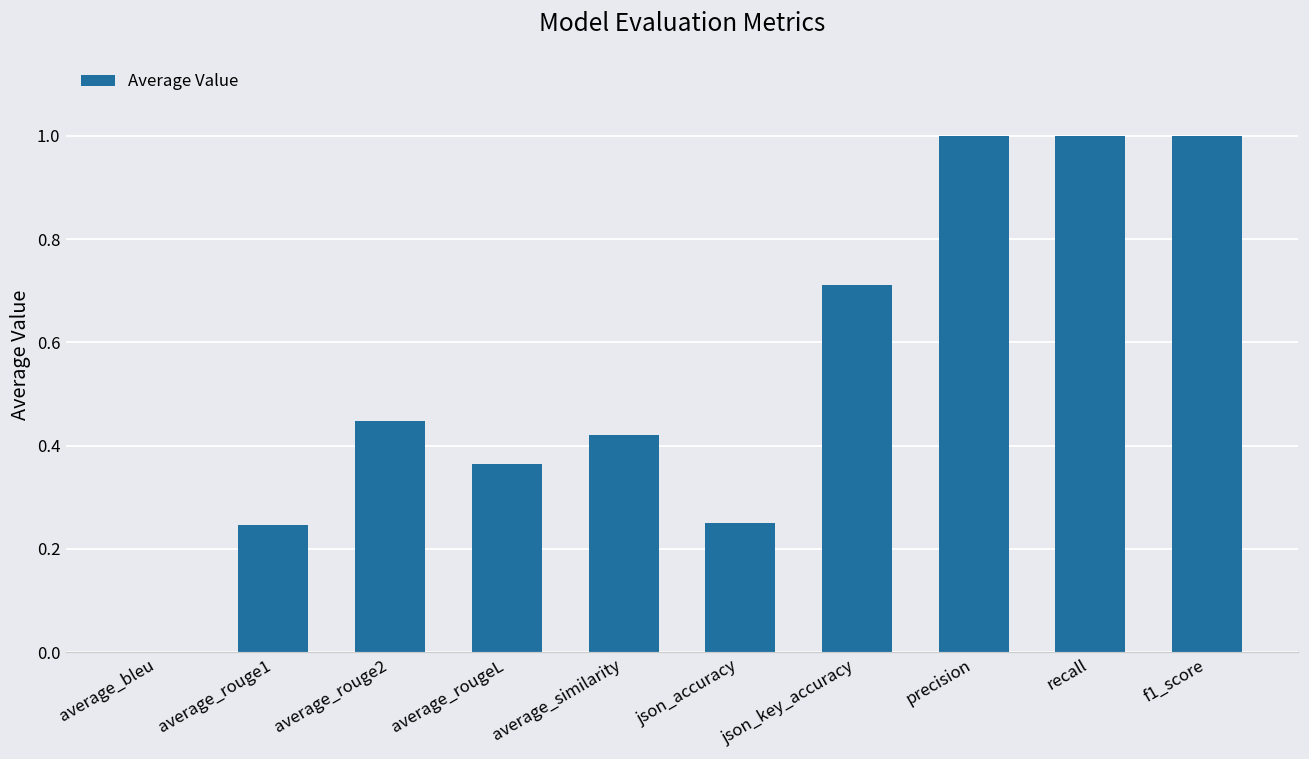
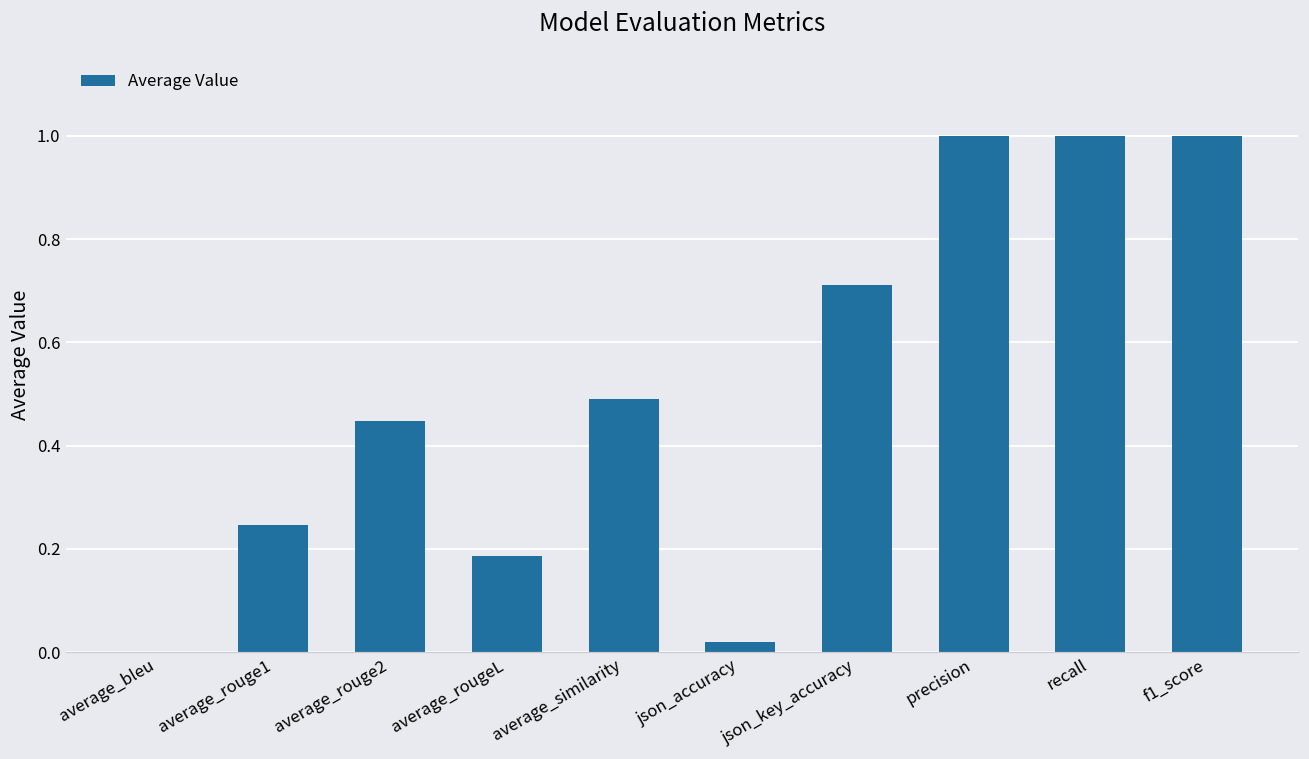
  {
    "average_bleu": 0.00,
    "average_rouge1": 0.25,
    "average_rouge2": 0.45,
-   "average_rougeL": 0.37,
-   "average_similarity": 0.42,
-   "json_accuracy": 0.25,
+   "average_rougeL": 0.19,
+   "average_similarity": 0.49,
+   "json_accuracy": 0.02,
    "json_key_accuracy": 0.71,
    "precision": 1.00,
    "recall": 1.00,
    "f1_score": 1.00
  }
